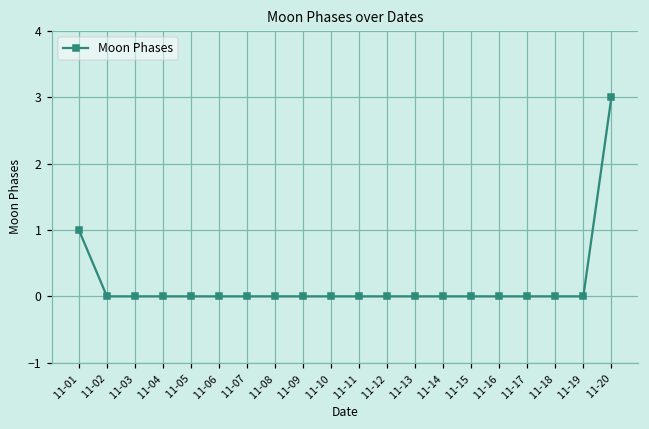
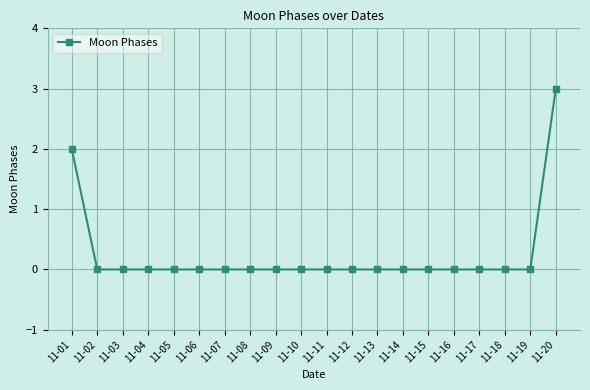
  {
-   "11-01": 1,
+   "11-01": 2,
    "11-02": 0,
    "11-03": 0,
    "11-04": 0,
    "11-05": 0,
    "11-06": 0,
    "11-07": 0,
    "11-08": 0,
    "11-09": 0,
    "11-10": 0,
    "11-11": 0,
    "11-12": 0,
    "11-13": 0,
    "11-14": 0,
    "11-15": 0,
    "11-16": 0,
    "11-17": 0,
    "11-18": 0,
    "11-19": 0,
    "11-20": 3
  }
